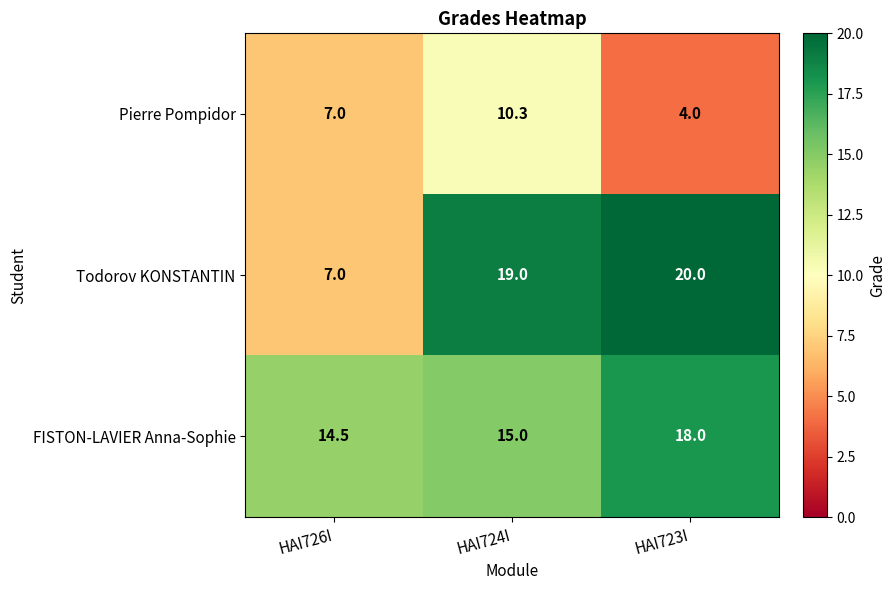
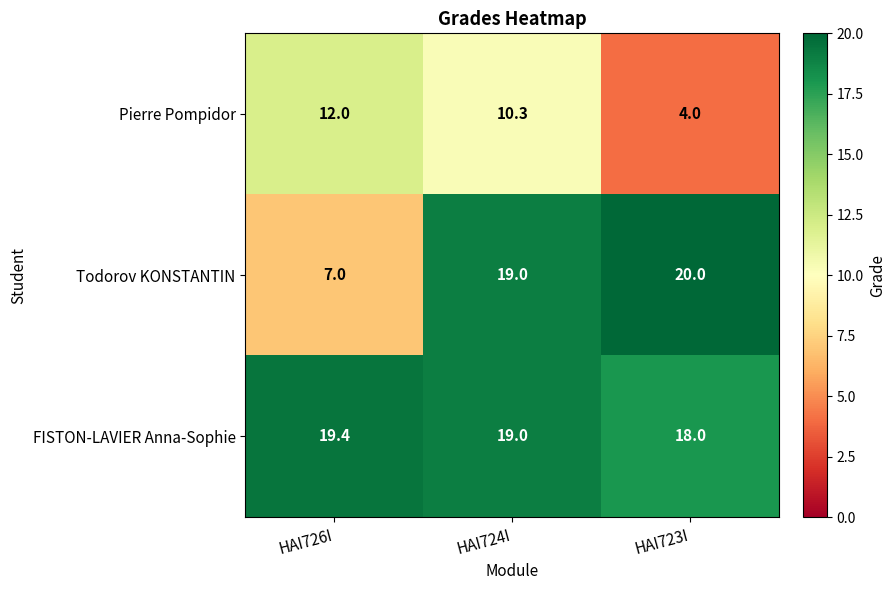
  {
    "Pierre Pompidor": {
-     "HAI726I": 7.0,
+     "HAI726I": 12.0,
      "HAI724I": 10.3,
      "HAI723I": 4.0
    },
    "Todorov KONSTANTIN": {
      "HAI726I": 7.0,
      "HAI724I": 19.0,
      "HAI723I": 20.0
    },
    "FISTON-LAVIER Anna-Sophie": {
-     "HAI726I": 14.5,
-     "HAI724I": 15.0,
+     "HAI726I": 19.4,
+     "HAI724I": 19.0,
      "HAI723I": 18.0
    }
  }
